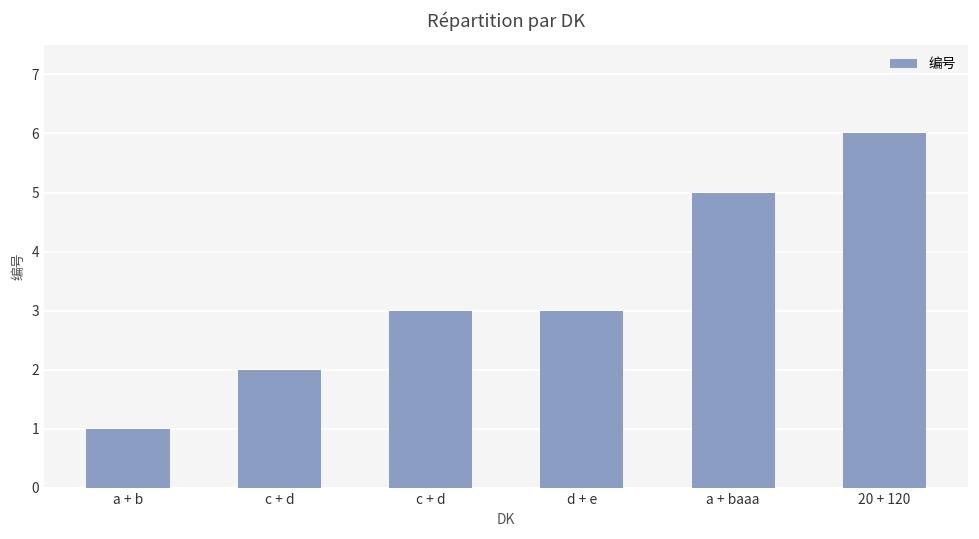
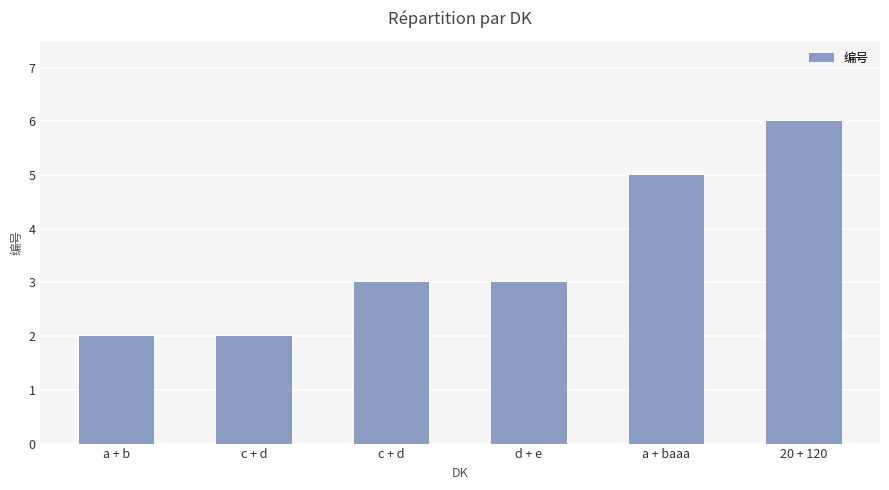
  {
-   "a + b": 1,
+   "a + b": 2,
    "d + e": 3,
    "a + baaa": 5,
    "20 + 120": 6
  }
